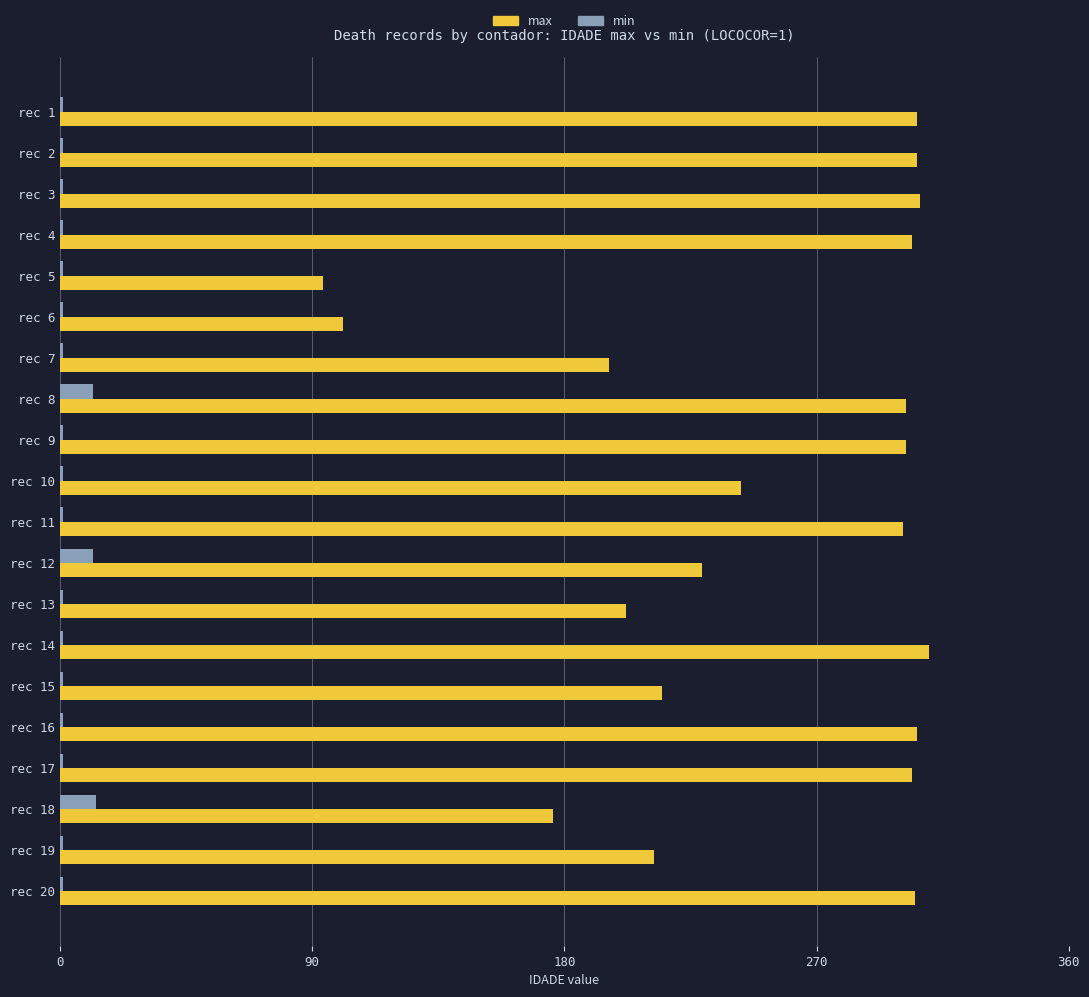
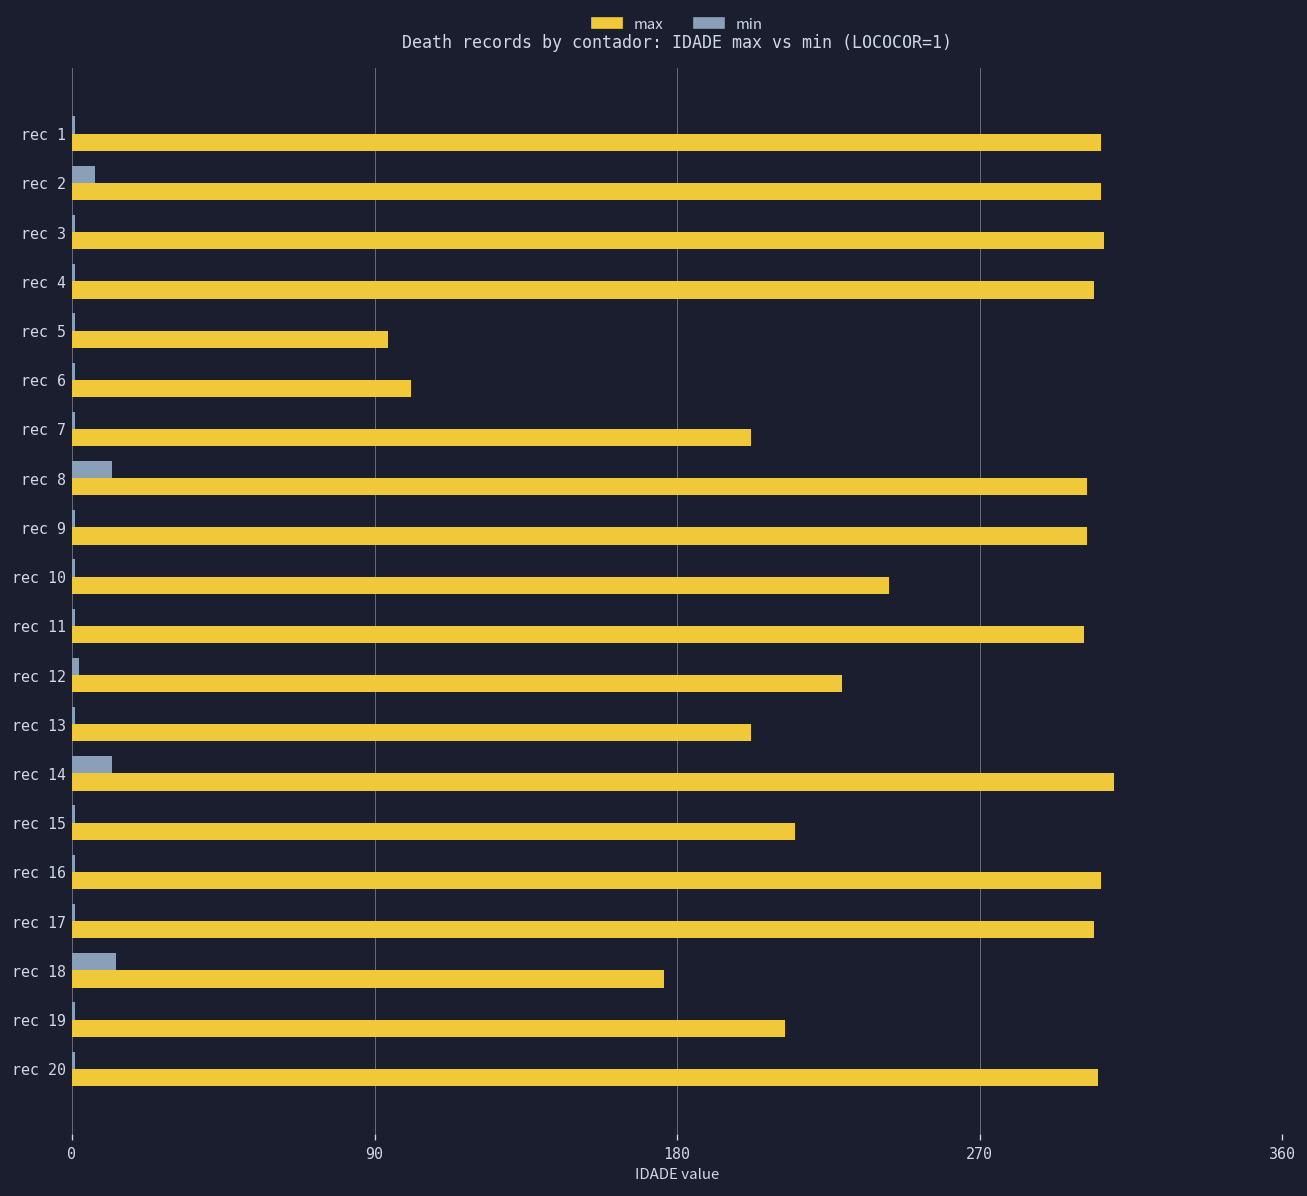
  {
    "max": {
      "rec 1": 306,
      "rec 2": 306,
      "rec 3": 307,
      "rec 4": 304,
      "rec 5": 94,
      "rec 6": 101,
-     "rec 7": 196,
+     "rec 7": 202,
      "rec 8": 302,
      "rec 9": 302,
      "rec 10": 243,
      "rec 11": 301,
      "rec 12": 229,
      "rec 13": 202,
      "rec 14": 310,
      "rec 15": 215,
      "rec 16": 306,
      "rec 17": 304,
      "rec 18": 176,
      "rec 19": 212,
      "rec 20": 305
    },
    "min": {
      "rec 1": 1,
-     "rec 2": 1,
+     "rec 2": 7,
      "rec 3": 1,
      "rec 4": 1,
      "rec 5": 1,
      "rec 6": 1,
      "rec 7": 1,
      "rec 8": 12,
      "rec 9": 1,
      "rec 10": 1,
      "rec 11": 1,
-     "rec 12": 12,
+     "rec 12": 2,
      "rec 13": 1,
-     "rec 14": 1,
+     "rec 14": 12,
      "rec 15": 1,
      "rec 16": 1,
      "rec 17": 1,
      "rec 18": 13,
      "rec 19": 1,
      "rec 20": 1
    }
  }
